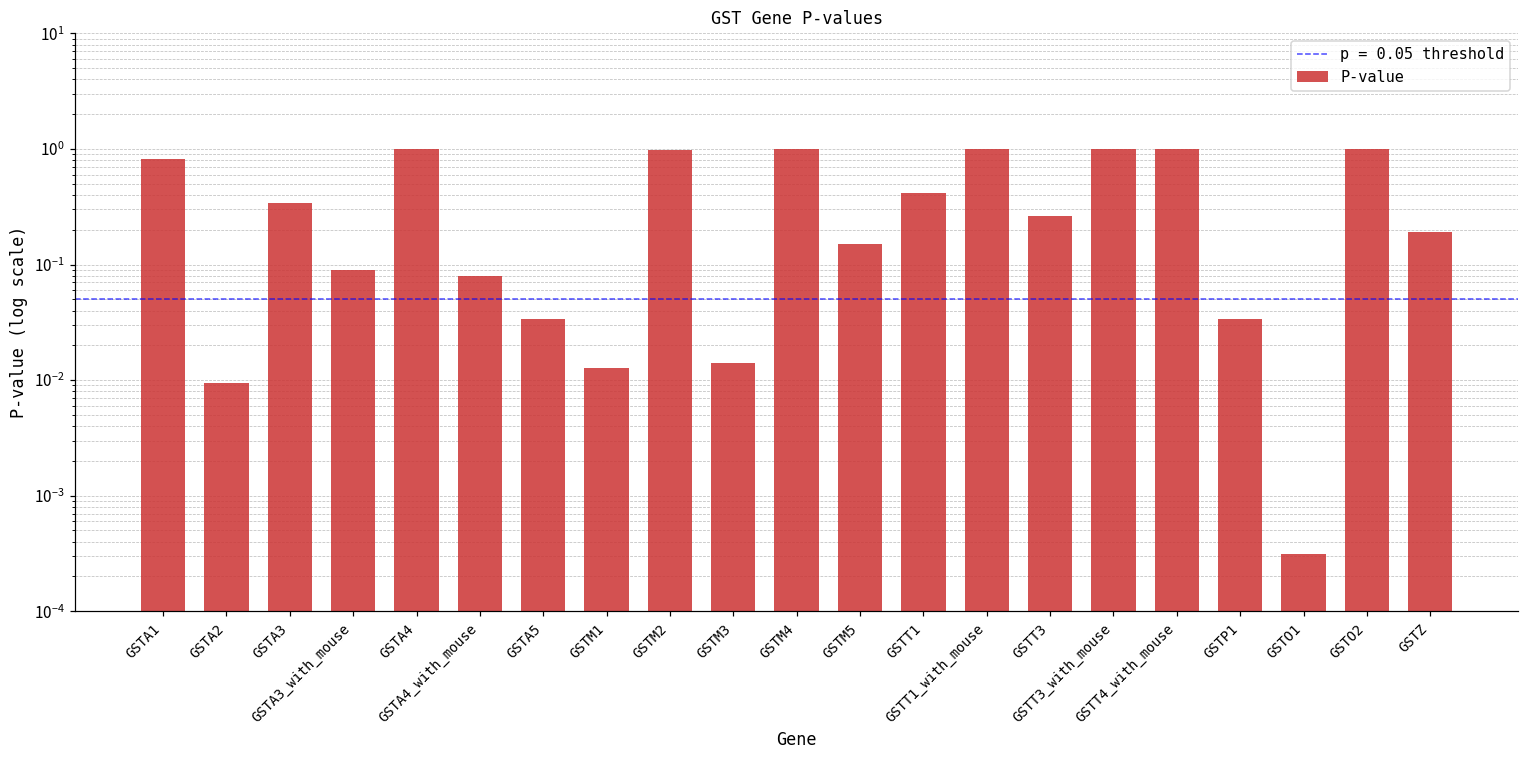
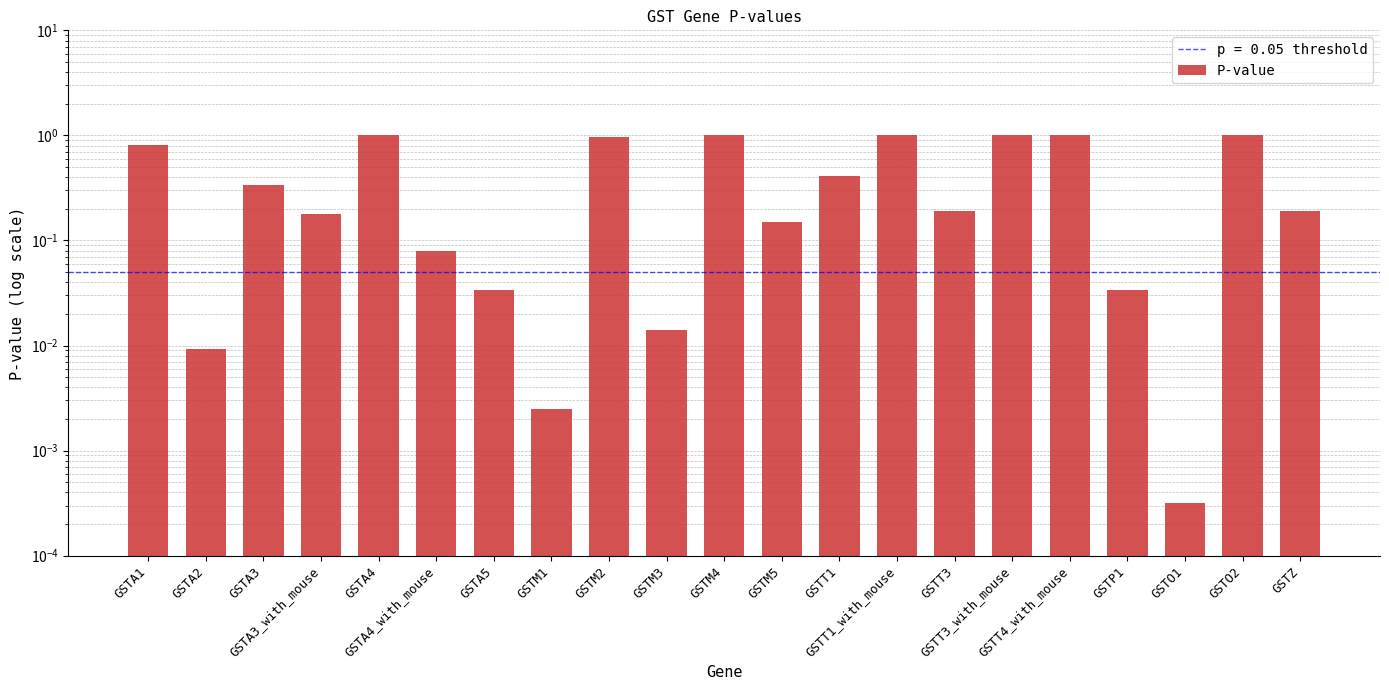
  {
    "GSTA1": 0.8,
    "GSTA2": 0.009,
    "GSTA3": 0.34,
-   "GSTA3_with_mouse": 0.09,
+   "GSTA3_with_mouse": 0.18,
    "GSTA4": 1.0,
    "GSTA4_with_mouse": 0.08,
    "GSTA5": 0.034,
-   "GSTM1": 0.013,
+   "GSTM1": 0.0025,
    "GSTM2": 1.0,
    "GSTM3": 0.014,
    "GSTM4": 1.0,
    "GSTM5": 0.15,
    "GSTT1": 0.41,
    "GSTT1_with_mouse": 1.0,
-   "GSTT3": 0.26,
+   "GSTT3": 0.19,
    "GSTT3_with_mouse": 1.0,
    "GSTT4_with_mouse": 1.0,
    "GSTP1": 0.034,
    "GSTO1": 0.0003,
    "GSTO2": 1.0,
    "GSTZ": 0.19
  }
